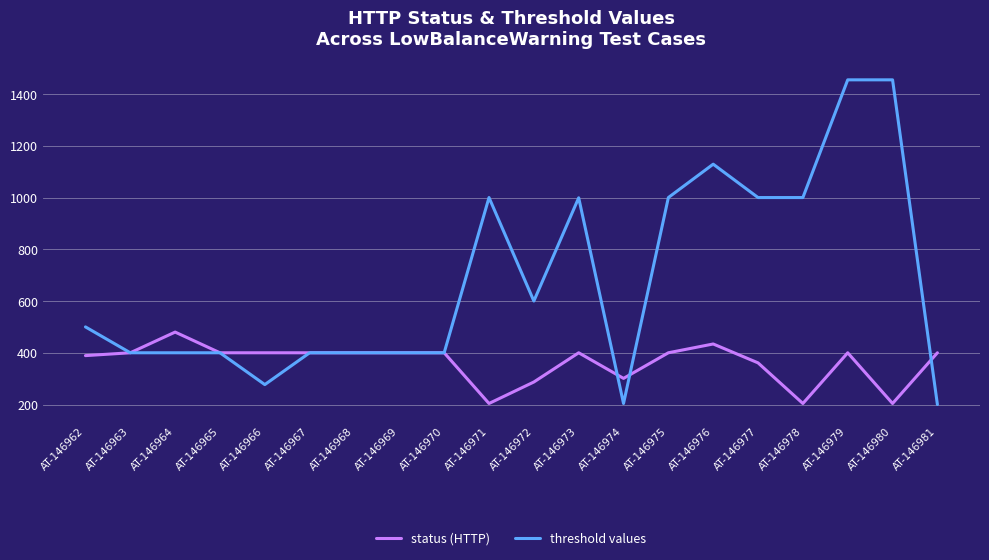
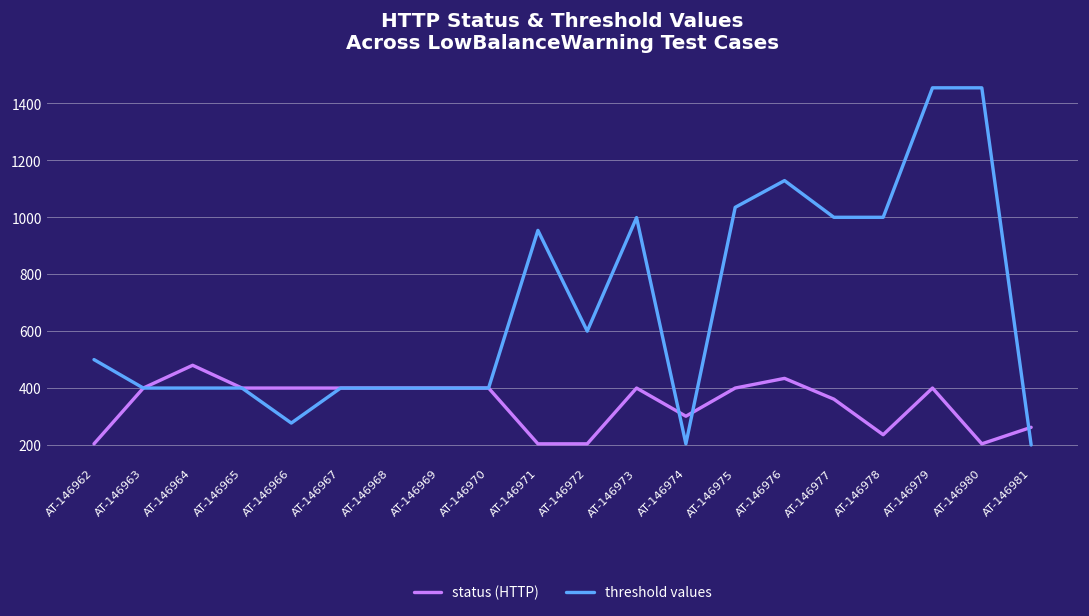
  {
    "status (HTTP)": {
-     "AT-146962": 390,
+     "AT-146962": 200,
      "AT-146964": 480,
      "AT-146966": 400,
      "AT-146971": 200,
-     "AT-146972": 290,
+     "AT-146972": 200,
      "AT-146973": 400,
      "AT-146974": 300,
      "AT-146975": 400,
      "AT-146976": 430,
      "AT-146977": 360,
-     "AT-146978": 200,
+     "AT-146978": 240,
      "AT-146979": 400,
      "AT-146980": 200,
-     "AT-146981": 400
+     "AT-146981": 260
    },
    "threshold values": {
      "AT-146962": 500,
      "AT-146964": 400,
      "AT-146966": 280,
-     "AT-146971": 1000,
+     "AT-146971": 950,
      "AT-146972": 600,
      "AT-146973": 1000,
      "AT-146974": 200,
-     "AT-146975": 1000,
+     "AT-146975": 1040,
      "AT-146976": 1130,
      "AT-146977": 1000,
      "AT-146978": 1000,
      "AT-146979": 1460,
      "AT-146980": 1460,
      "AT-146981": 200
    }
  }
